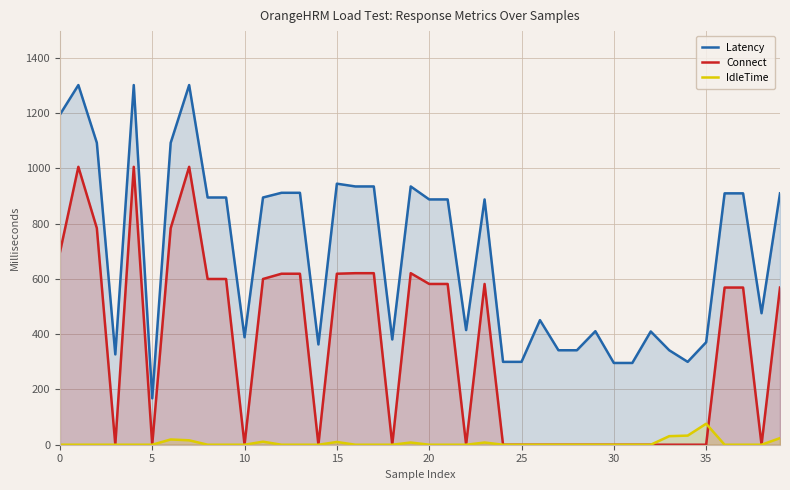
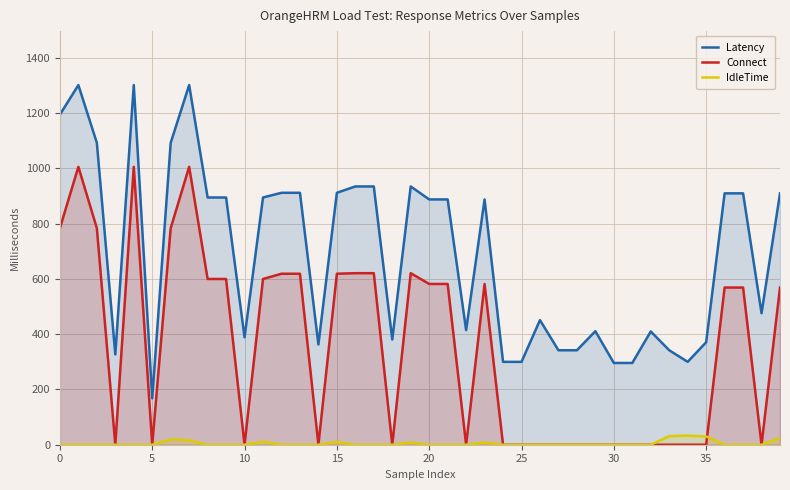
  {
    "Latency": {
      "0": 1200,
      "5": 170,
      "10": 390,
-     "15": 950,
+     "15": 910,
      "20": 890,
      "25": 300,
      "30": 300,
      "35": 370
    },
    "Connect": {
-     "0": 700,
+     "0": 780,
      "15": 620,
      "20": 580,
      "35": 0
    },
    "IdleTime": {
      "0": 0,
      "15": 10,
      "20": 0,
-     "35": 80
+     "35": 30
    }
  }
